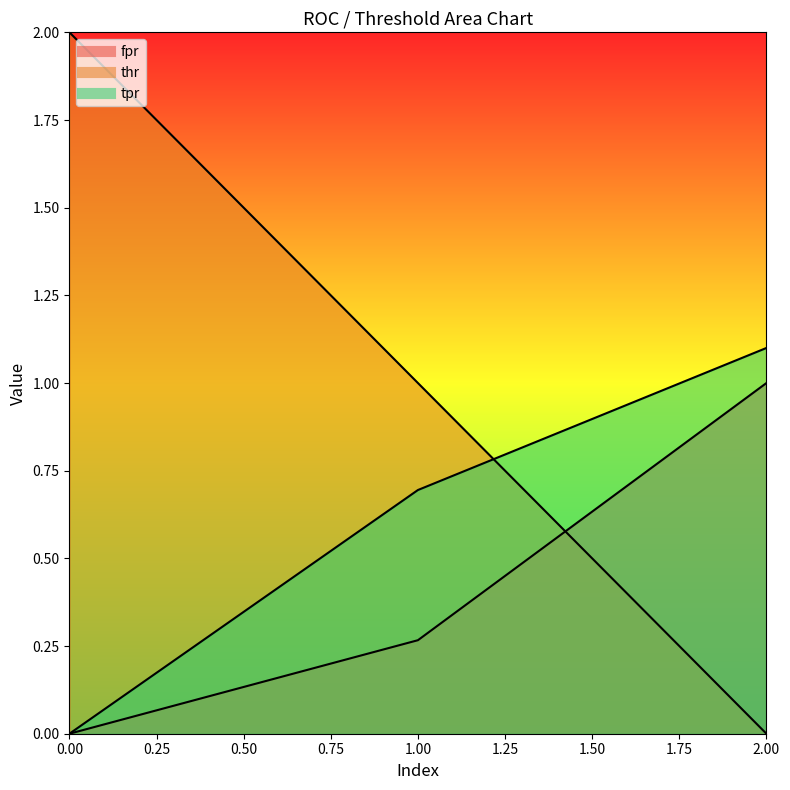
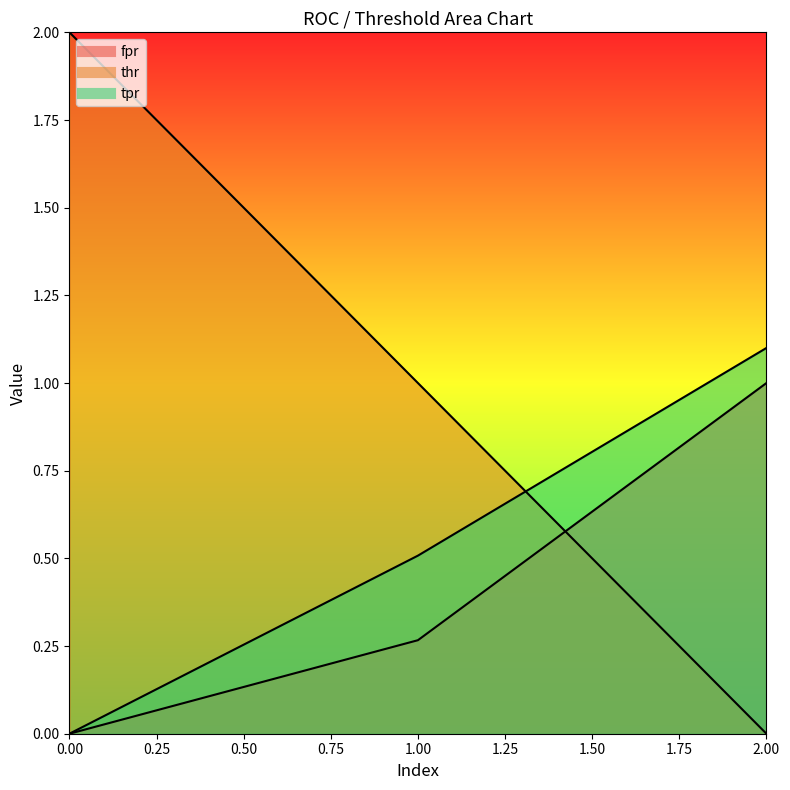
  {
    "tpr": {
-     "1.00": 0.69,
+     "1.00": 0.51,
      "2.00": 1.10
    }
  }
